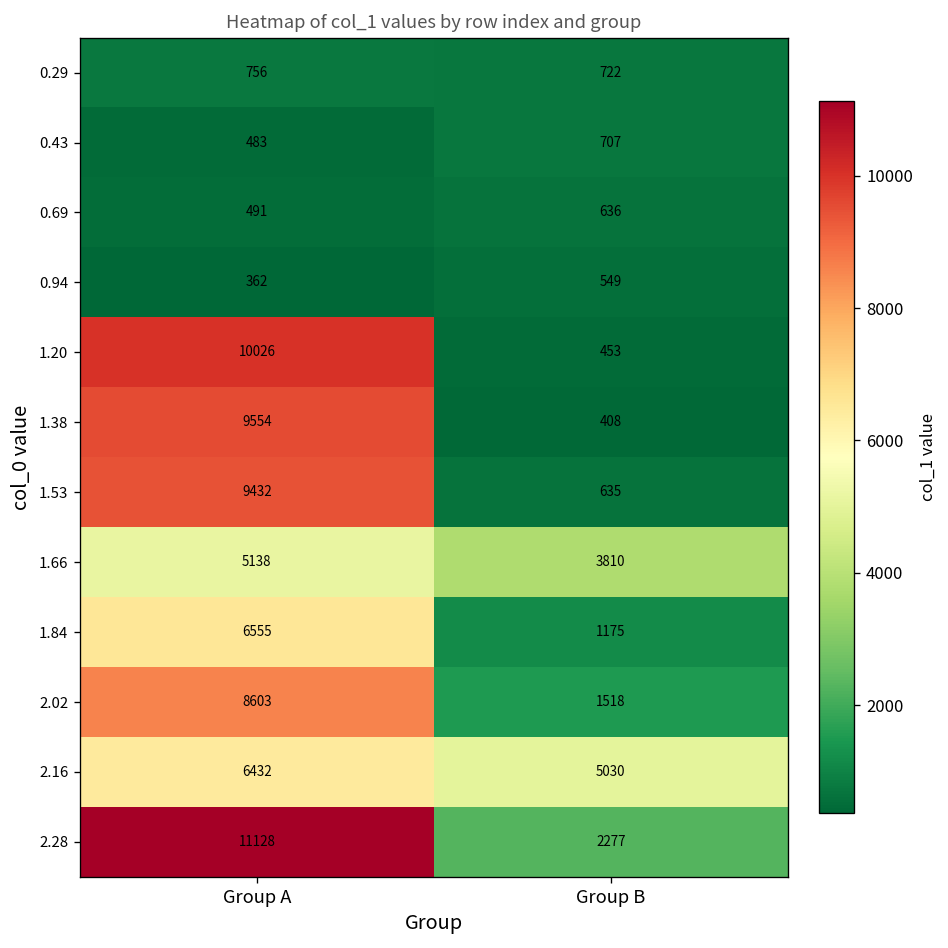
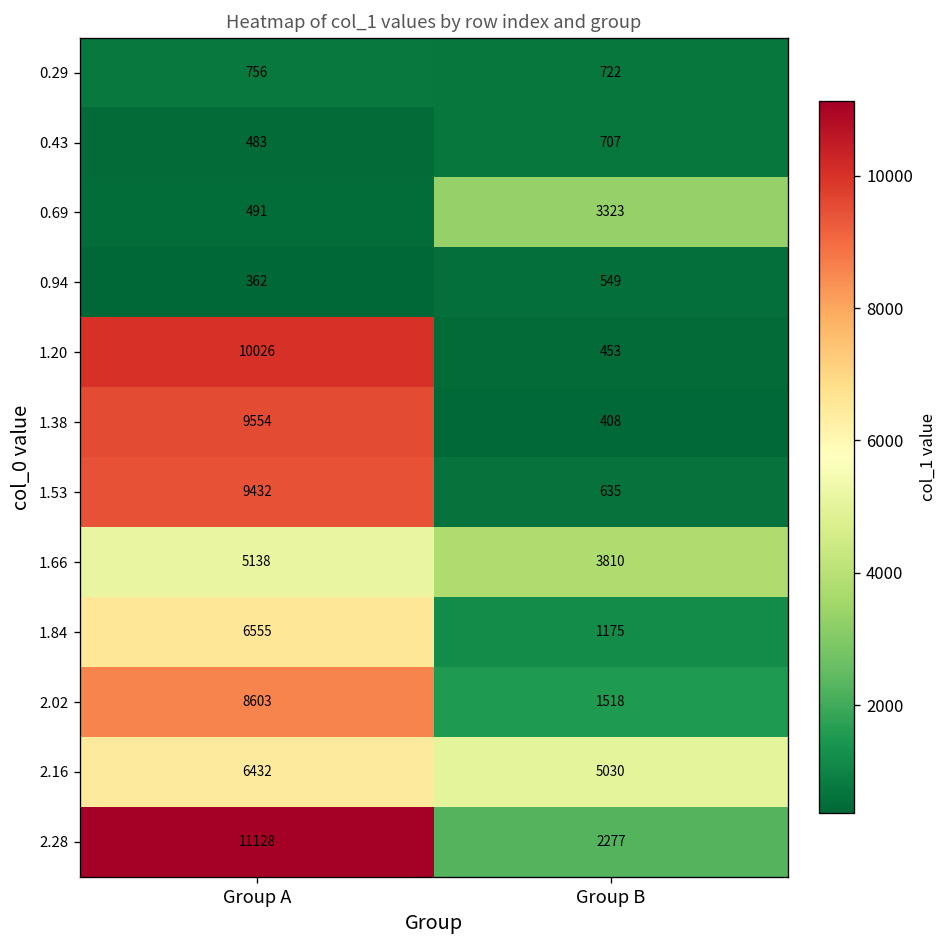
  {
    "0.29": {
      "Group A": 756,
      "Group B": 722
    },
    "0.43": {
      "Group A": 483,
      "Group B": 707
    },
    "0.69": {
      "Group A": 491,
-     "Group B": 636
+     "Group B": 3323
    },
    "0.94": {
      "Group A": 362,
      "Group B": 549
    },
    "1.20": {
      "Group A": 10026,
      "Group B": 453
    },
    "1.38": {
      "Group A": 9554,
      "Group B": 408
    },
    "1.53": {
      "Group A": 9432,
      "Group B": 635
    },
    "1.66": {
      "Group A": 5138,
      "Group B": 3810
    },
    "1.84": {
      "Group A": 6555,
      "Group B": 1175
    },
    "2.02": {
      "Group A": 8603,
      "Group B": 1518
    },
    "2.16": {
      "Group A": 6432,
      "Group B": 5030
    },
    "2.28": {
      "Group A": 11128,
      "Group B": 2277
    }
  }
